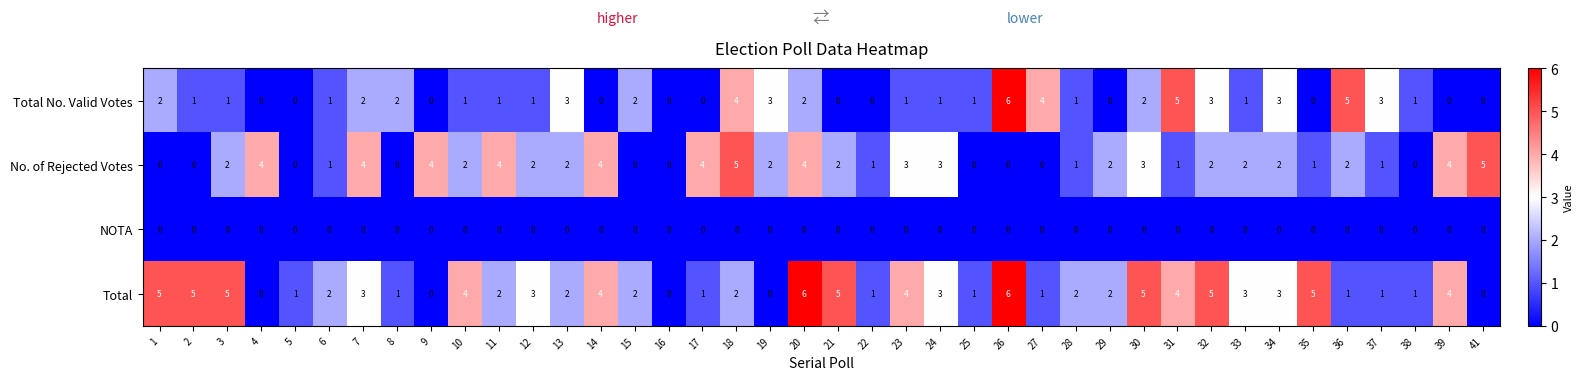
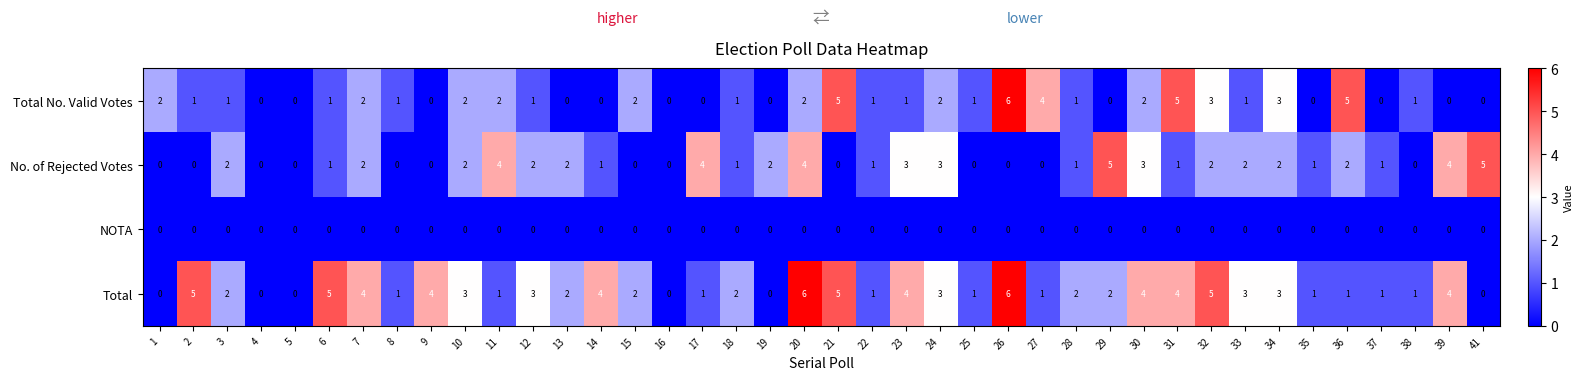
  {
    "Total No. Valid Votes": {
      "1": 2,
      "2": 1,
      "3": 1,
      "4": 0,
      "5": 0,
      "6": 1,
      "7": 2,
-     "8": 2,
+     "8": 1,
      "9": 0,
-     "10": 1,
-     "11": 1,
+     "10": 2,
+     "11": 2,
      "12": 1,
-     "13": 3,
+     "13": 0,
      "14": 0,
      "15": 2,
      "16": 0,
      "17": 0,
-     "18": 4,
-     "19": 3,
+     "18": 1,
+     "19": 0,
      "20": 2,
-     "21": 0,
-     "22": 0,
+     "21": 5,
+     "22": 1,
      "23": 1,
-     "24": 1,
+     "24": 2,
      "25": 1,
      "26": 6,
      "27": 4,
      "28": 1,
      "29": 0,
      "30": 2,
      "31": 5,
      "32": 3,
      "33": 1,
      "34": 3,
      "35": 0,
      "36": 5,
-     "37": 3,
+     "37": 0,
      "38": 1,
      "39": 0,
      "41": 0
    },
    "No. of Rejected Votes": {
      "1": 0,
      "2": 0,
      "3": 2,
-     "4": 4,
+     "4": 0,
      "5": 0,
      "6": 1,
-     "7": 4,
+     "7": 2,
      "8": 0,
-     "9": 4,
+     "9": 0,
      "10": 2,
      "11": 4,
      "12": 2,
      "13": 2,
-     "14": 4,
+     "14": 1,
      "15": 0,
      "16": 0,
      "17": 4,
-     "18": 5,
+     "18": 1,
      "19": 2,
      "20": 4,
-     "21": 2,
+     "21": 0,
      "22": 1,
      "23": 3,
      "24": 3,
      "25": 0,
      "26": 0,
      "27": 0,
      "28": 1,
-     "29": 2,
+     "29": 5,
      "30": 3,
      "31": 1,
      "32": 2,
      "33": 2,
      "34": 2,
      "35": 1,
      "36": 2,
      "37": 1,
      "38": 0,
      "39": 4,
      "41": 5
    },
    "NOTA": {
      "1": 0,
      "2": 0,
      "3": 0,
      "4": 0,
      "5": 0,
      "6": 0,
      "7": 0,
      "8": 0,
      "9": 0,
      "10": 0,
      "11": 0,
      "12": 0,
      "13": 0,
      "14": 0,
      "15": 0,
      "16": 0,
      "17": 0,
      "18": 0,
      "19": 0,
      "20": 0,
      "21": 0,
      "22": 0,
      "23": 0,
      "24": 0,
      "25": 0,
      "26": 0,
      "27": 0,
      "28": 0,
      "29": 0,
      "30": 0,
      "31": 0,
      "32": 0,
      "33": 0,
      "34": 0,
      "35": 0,
      "36": 0,
      "37": 0,
      "38": 0,
      "39": 0,
      "41": 0
    },
    "Total": {
-     "1": 5,
+     "1": 0,
      "2": 5,
-     "3": 5,
+     "3": 2,
      "4": 0,
-     "5": 1,
-     "6": 2,
-     "7": 3,
+     "5": 0,
+     "6": 5,
+     "7": 4,
      "8": 1,
-     "9": 0,
-     "10": 4,
-     "11": 2,
+     "9": 4,
+     "10": 3,
+     "11": 1,
      "12": 3,
      "13": 2,
      "14": 4,
      "15": 2,
      "16": 0,
      "17": 1,
      "18": 2,
      "19": 0,
      "20": 6,
      "21": 5,
      "22": 1,
      "23": 4,
      "24": 3,
      "25": 1,
      "26": 6,
      "27": 1,
      "28": 2,
      "29": 2,
-     "30": 5,
+     "30": 4,
      "31": 4,
      "32": 5,
      "33": 3,
      "34": 3,
-     "35": 5,
+     "35": 1,
      "36": 1,
      "37": 1,
      "38": 1,
      "39": 4,
      "41": 0
    }
  }
